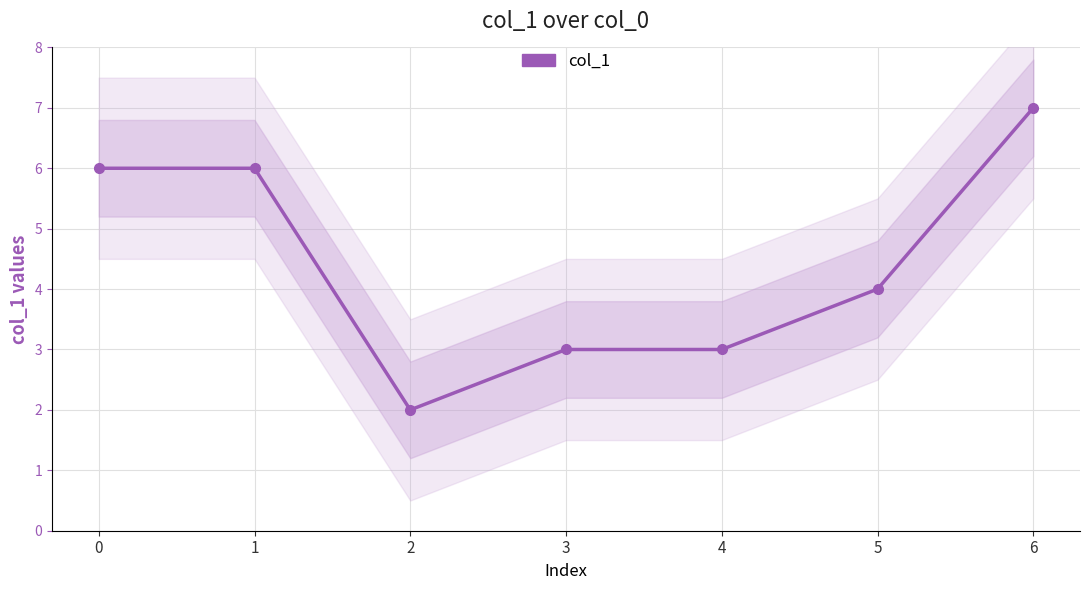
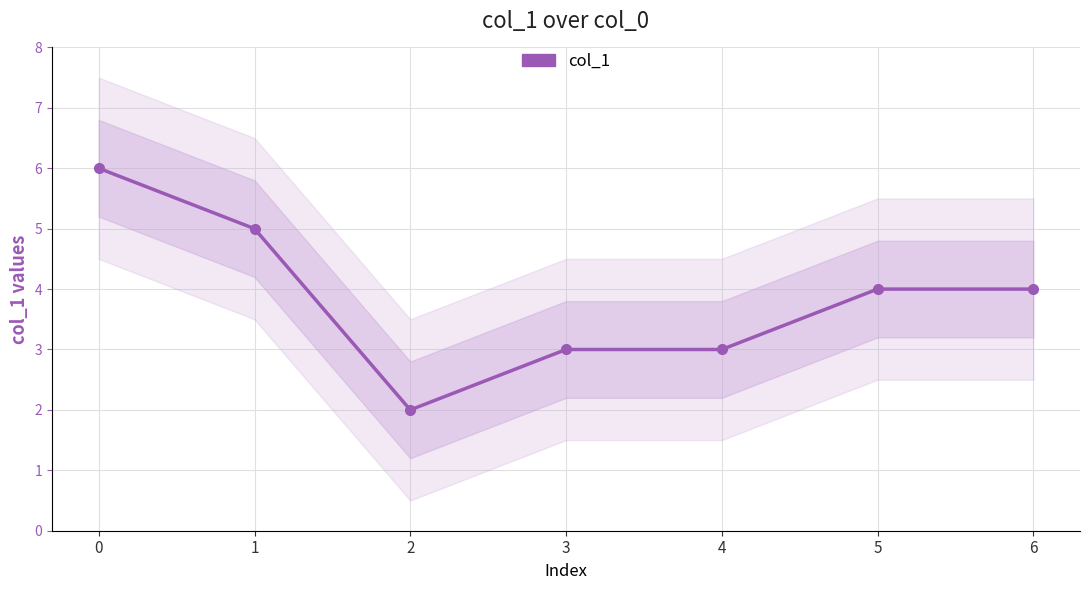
  {
    "col_1": {
      "0": 6,
-     "1": 6,
+     "1": 5,
      "2": 2,
      "3": 3,
      "4": 3,
      "5": 4,
-     "6": 7
+     "6": 4
    }
  }
